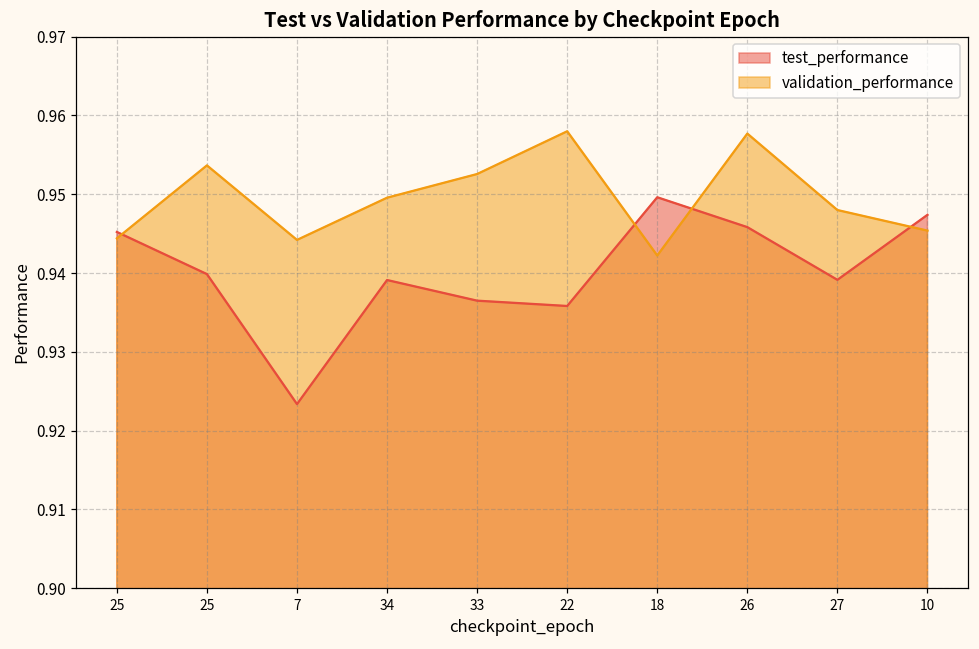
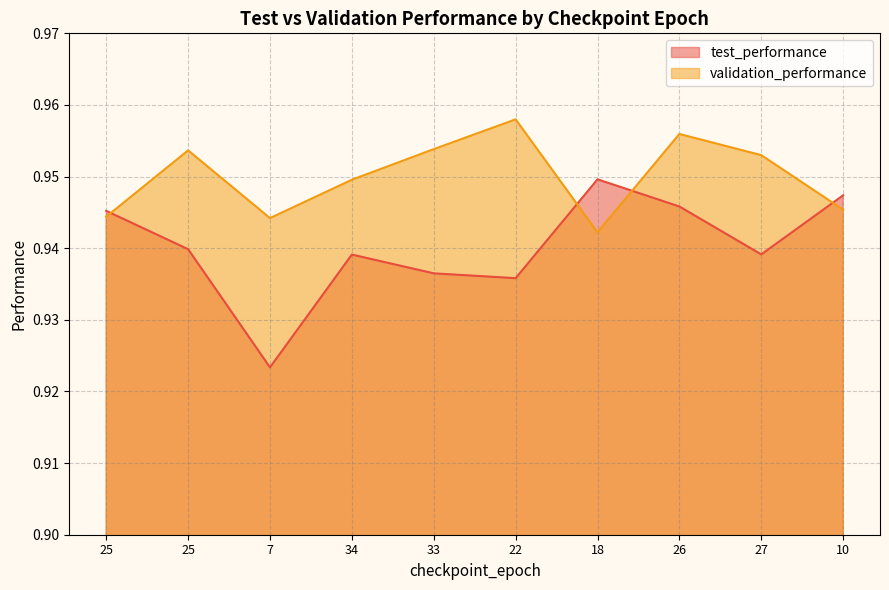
  {
    "test_performance": {
      "7": 0.923,
      "34": 0.939,
      "33": 0.936,
      "22": 0.936,
      "18": 0.950,
      "26": 0.946,
      "27": 0.939,
      "10": 0.947
    },
    "validation_performance": {
      "7": 0.944,
      "34": 0.950,
-     "33": 0.953,
+     "33": 0.954,
      "22": 0.958,
      "18": 0.942,
-     "26": 0.958,
-     "27": 0.948,
+     "26": 0.956,
+     "27": 0.953,
      "10": 0.945
    }
  }
